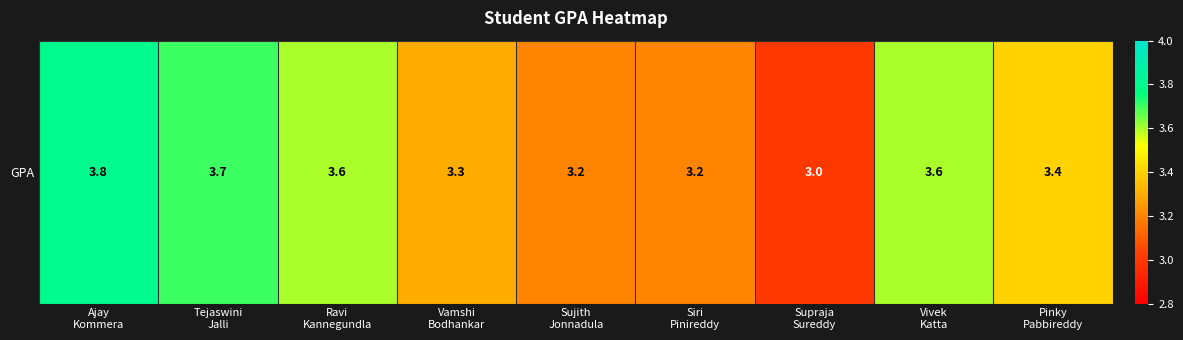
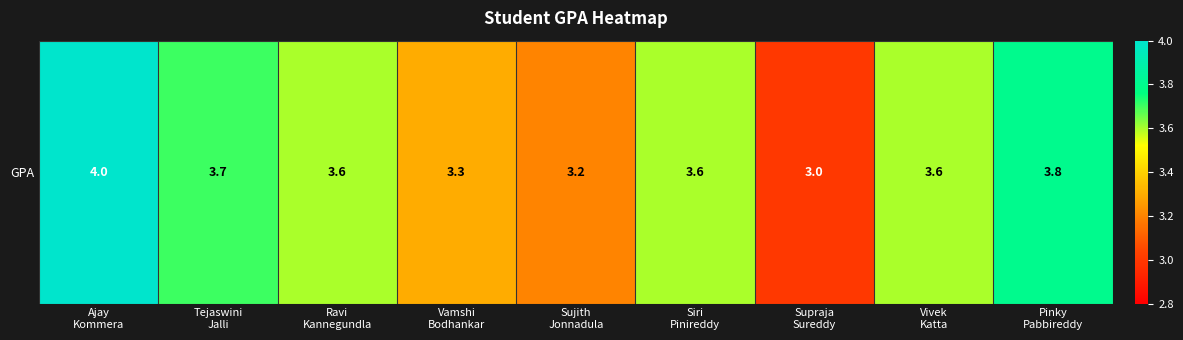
  {
    "GPA": {
-     "Ajay Kommera": 3.8,
+     "Ajay Kommera": 4.0,
      "Tejaswini Jalli": 3.7,
      "Ravi Kannegundla": 3.6,
      "Vamshi Bodhankar": 3.3,
      "Sujith Jonnadula": 3.2,
-     "Siri Pinireddy": 3.2,
+     "Siri Pinireddy": 3.6,
      "Supraja Sureddy": 3.0,
      "Vivek Katta": 3.6,
-     "Pinky Pabbireddy": 3.4
+     "Pinky Pabbireddy": 3.8
    }
  }
